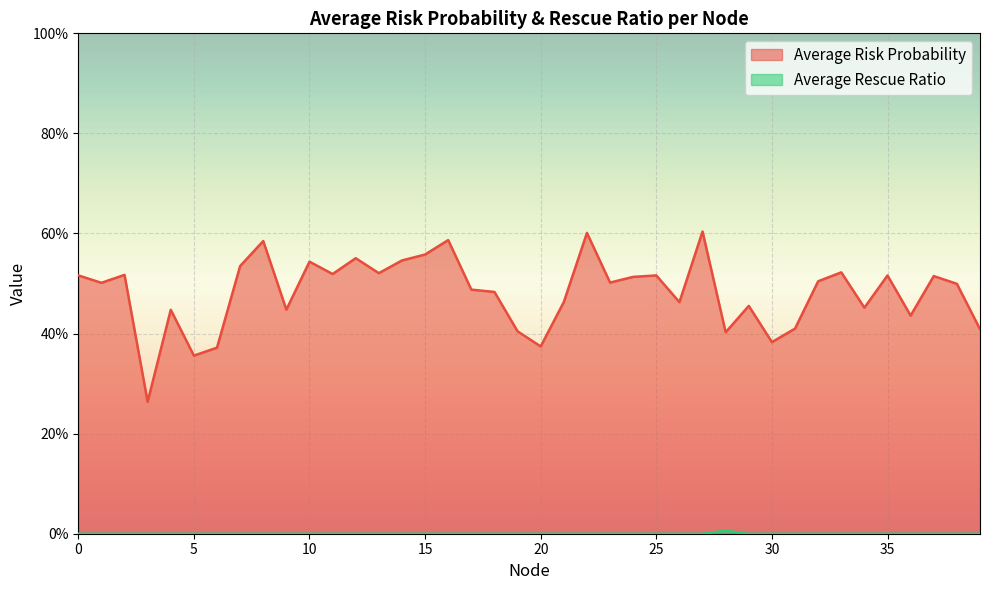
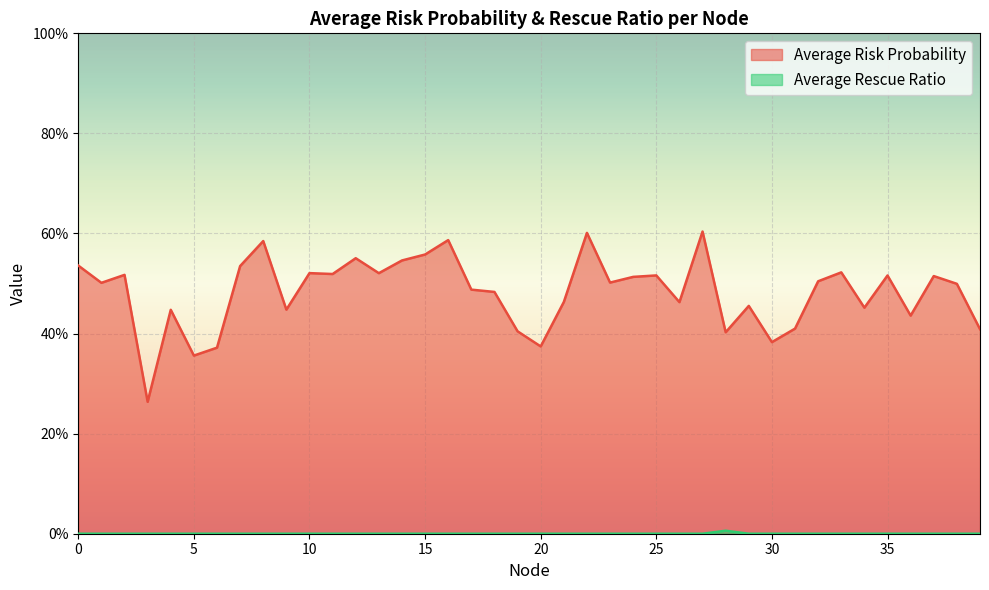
  {
    "Average Risk Probability": {
-     "0": "52%",
+     "0": "54%",
      "5": "36%",
-     "10": "54%",
+     "10": "52%",
      "15": "56%",
      "20": "37%",
      "25": "52%",
      "30": "38%",
      "35": "52%"
    },
    "Average Rescue Ratio": {
      "0": "0%",
      "5": "0%",
      "10": "0%",
      "15": "0%",
      "20": "0%",
      "25": "0%",
      "30": "0%",
      "35": "0%"
    }
  }
